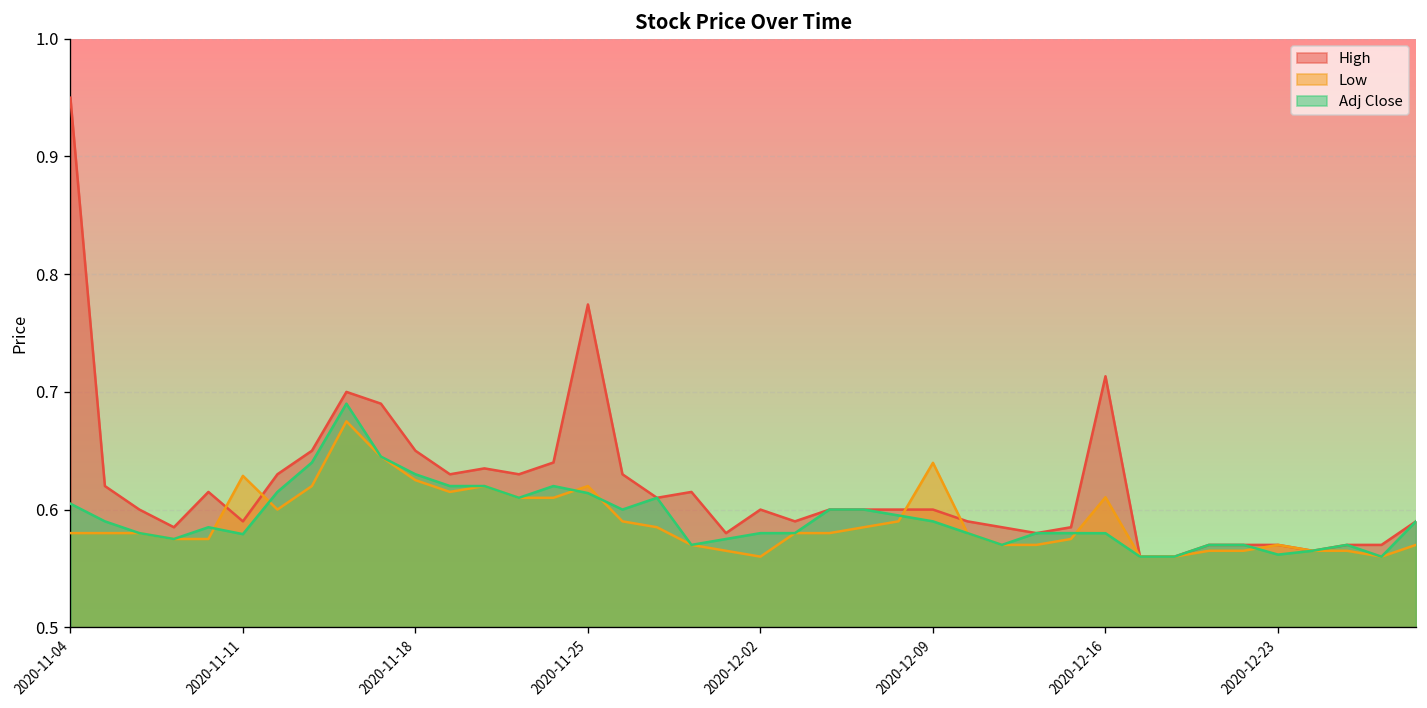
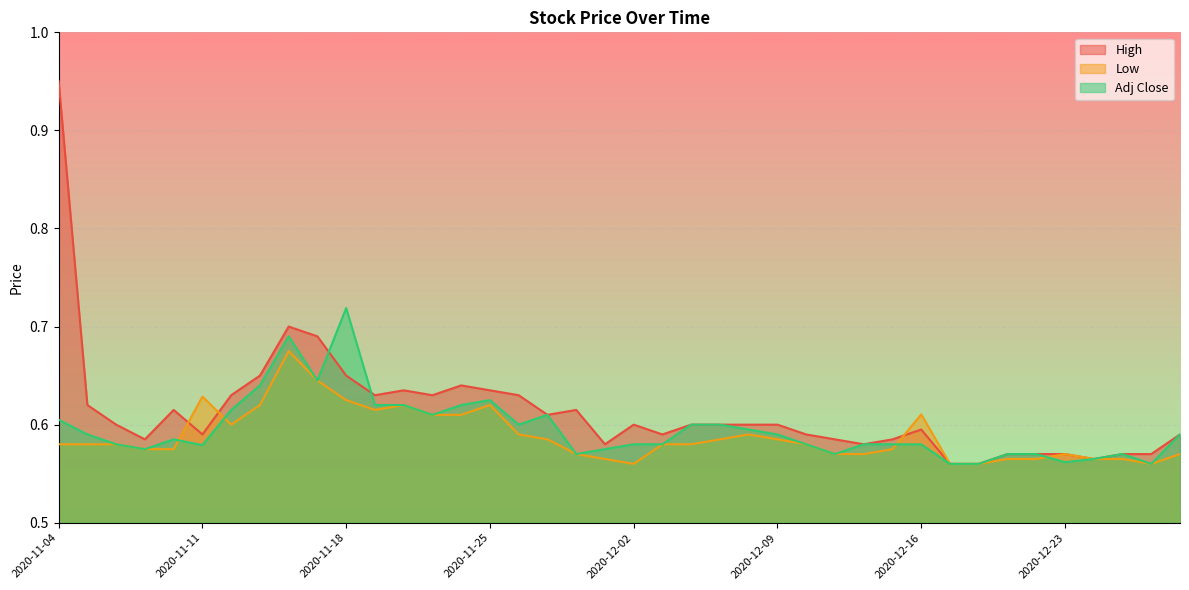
  {
    "High": {
      "2020-11-04": 0.95,
      "2020-11-11": 0.59,
      "2020-11-18": 0.65,
-     "2020-11-25": 0.77,
+     "2020-11-25": 0.63,
      "2020-12-02": 0.60,
      "2020-12-09": 0.60,
-     "2020-12-16": 0.71
+     "2020-12-16": 0.60
    },
    "Low": {
      "2020-11-04": 0.58,
      "2020-11-11": 0.63,
      "2020-11-18": 0.63,
      "2020-11-25": 0.62,
      "2020-12-02": 0.56,
-     "2020-12-09": 0.64,
+     "2020-12-09": 0.58,
      "2020-12-16": 0.61
    },
    "Adj Close": {
      "2020-11-04": 0.61,
      "2020-11-11": 0.58,
-     "2020-11-18": 0.63,
-     "2020-11-25": 0.61,
+     "2020-11-18": 0.72,
+     "2020-11-25": 0.63,
      "2020-12-02": 0.58,
      "2020-12-09": 0.59,
      "2020-12-16": 0.58,
      "2020-12-23": 0.56
    }
  }
